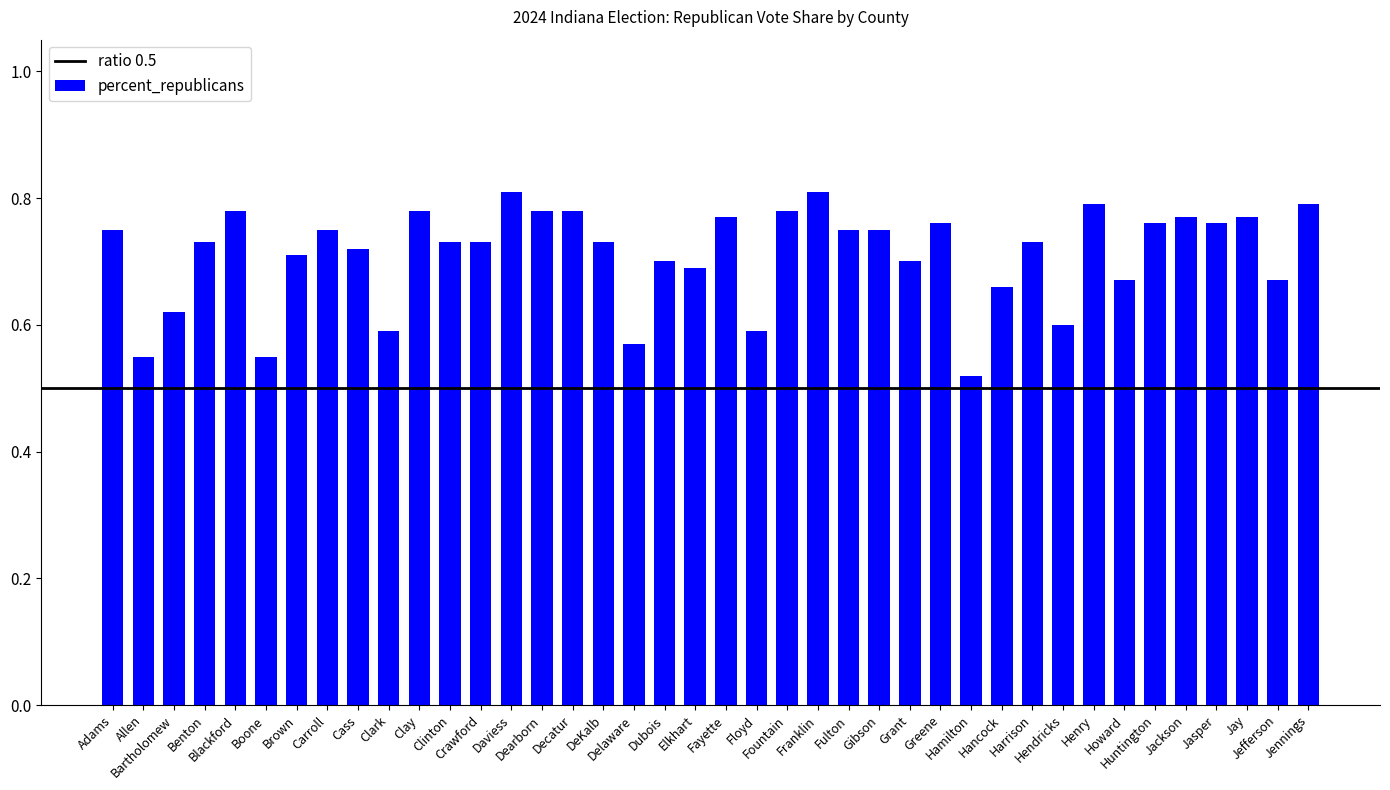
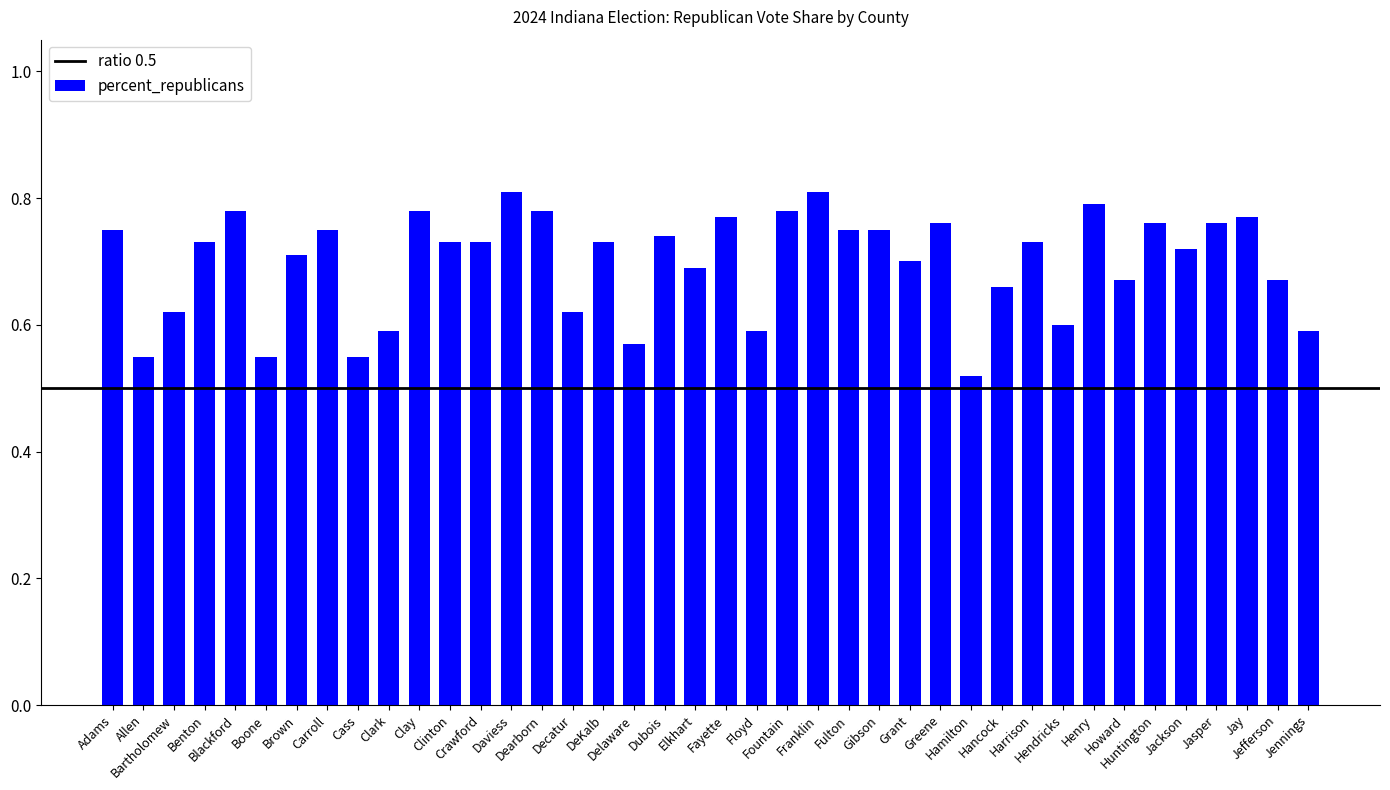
  {
    "Adams": 0.75,
    "Allen": 0.55,
    "Bartholomew": 0.62,
    "Benton": 0.73,
    "Blackford": 0.78,
    "Boone": 0.55,
    "Brown": 0.71,
    "Carroll": 0.75,
-   "Cass": 0.72,
+   "Cass": 0.55,
    "Clark": 0.59,
    "Clay": 0.78,
    "Clinton": 0.73,
    "Crawford": 0.73,
    "Daviess": 0.81,
    "Dearborn": 0.78,
-   "Decatur": 0.78,
+   "Decatur": 0.62,
    "DeKalb": 0.73,
    "Delaware": 0.57,
-   "Dubois": 0.70,
+   "Dubois": 0.74,
    "Elkhart": 0.69,
    "Fayette": 0.77,
    "Floyd": 0.59,
    "Fountain": 0.78,
    "Franklin": 0.81,
    "Fulton": 0.75,
    "Gibson": 0.75,
    "Grant": 0.70,
    "Greene": 0.76,
    "Hamilton": 0.52,
    "Hancock": 0.66,
    "Harrison": 0.73,
    "Hendricks": 0.60,
    "Henry": 0.79,
    "Howard": 0.67,
    "Huntington": 0.76,
-   "Jackson": 0.77,
+   "Jackson": 0.72,
    "Jasper": 0.76,
    "Jay": 0.77,
    "Jefferson": 0.67,
-   "Jennings": 0.79
+   "Jennings": 0.59
  }
